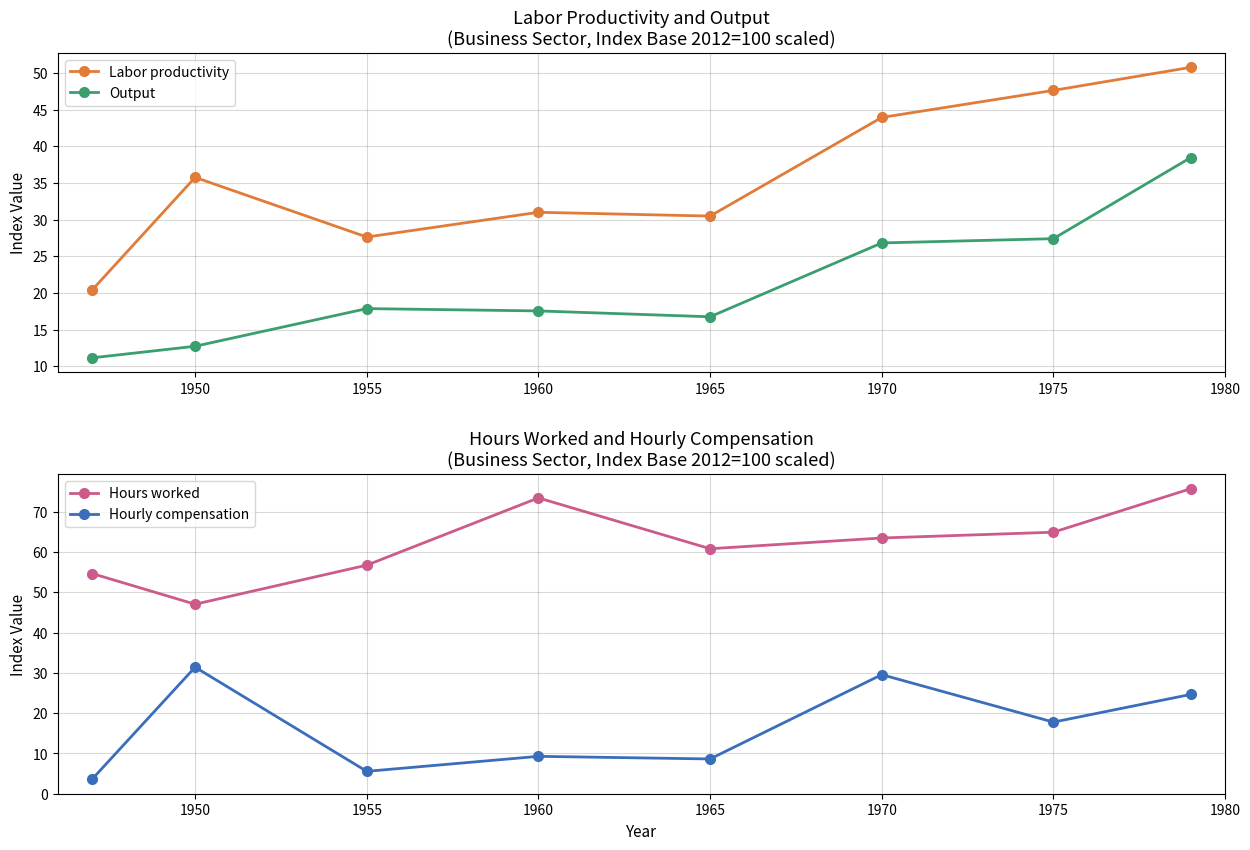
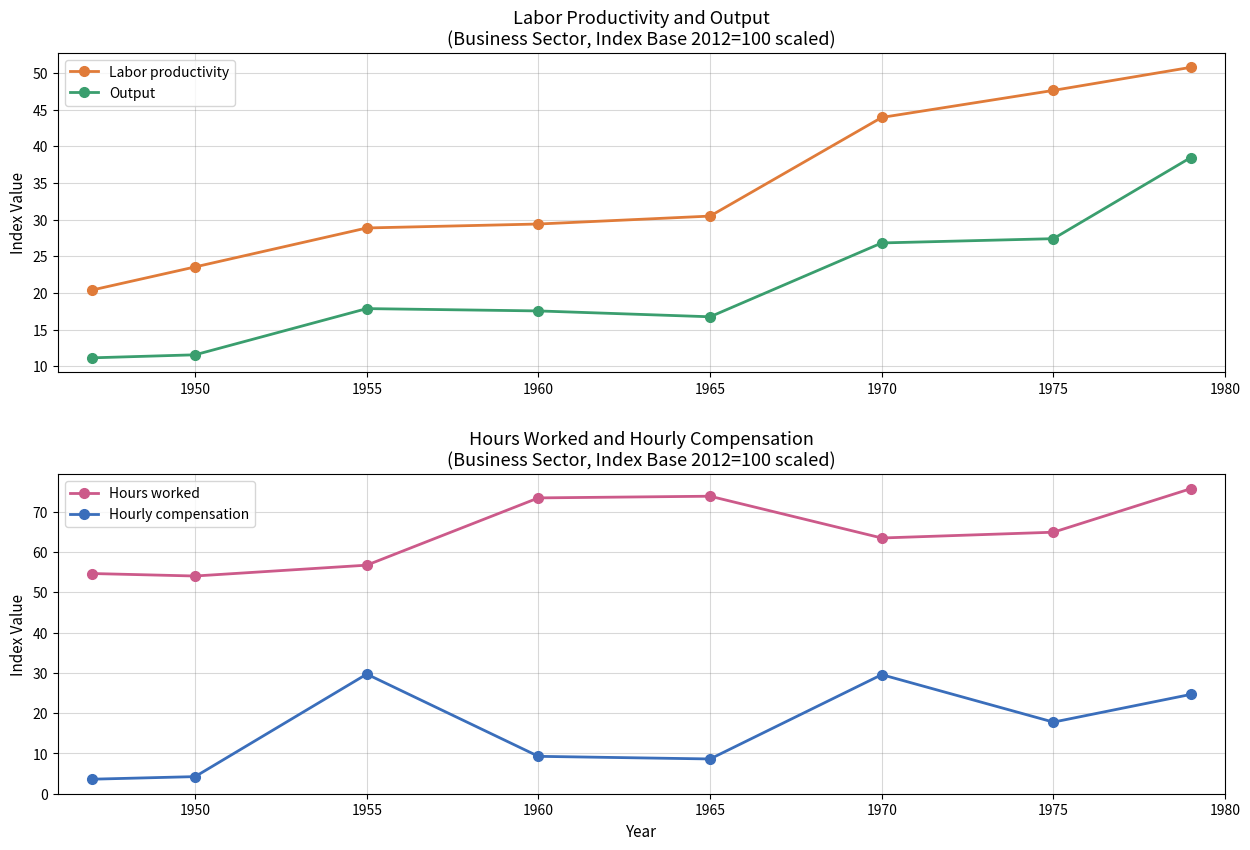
  {
    "Labor Productivity and Output (Business Sector, Index Base 2012=100 scaled)": {
      "Labor productivity": {
-       "1950": 36,
-       "1955": 28,
-       "1960": 31,
+       "1950": 24,
+       "1955": 29,
+       "1960": 29,
        "1965": 31,
        "1970": 44,
        "1975": 48
      },
      "Output": {
-       "1950": 13,
+       "1950": 12,
        "1955": 18,
        "1960": 18,
        "1965": 17,
        "1970": 27,
        "1975": 27
      }
    },
    "Hours Worked and Hourly Compensation (Business Sector, Index Base 2012=100 scaled)": {
      "Hours worked": {
-       "1950": 47,
+       "1950": 54,
        "1955": 57,
        "1960": 73,
-       "1965": 61,
+       "1965": 74,
        "1970": 64,
        "1975": 65
      },
      "Hourly compensation": {
-       "1950": 31,
-       "1955": 6,
+       "1950": 4,
+       "1955": 30,
        "1960": 9,
        "1965": 9,
        "1970": 30,
        "1975": 18
      }
    }
  }
